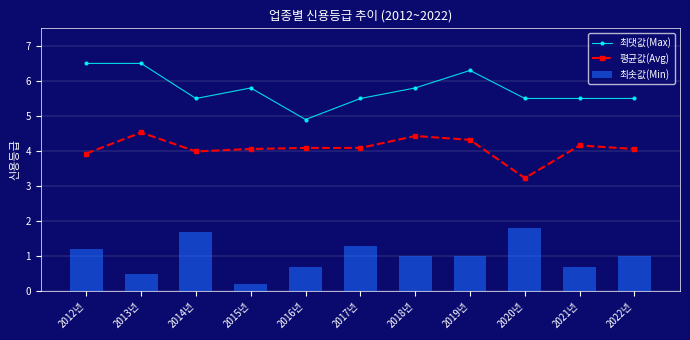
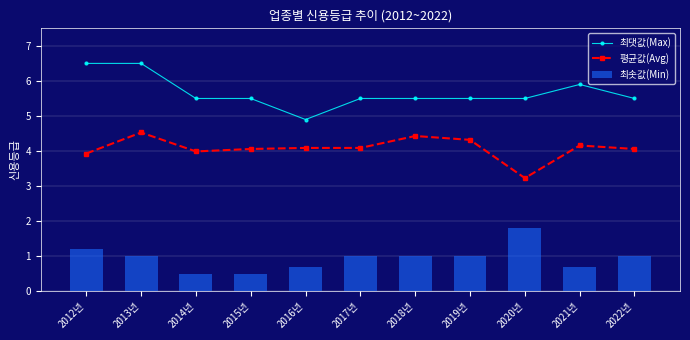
  {
    "최솟값(Min)": {
      "2012년": 1.2,
-     "2013년": 0.5,
-     "2014년": 1.7,
-     "2015년": 0.2,
+     "2013년": 1.0,
+     "2014년": 0.5,
+     "2015년": 0.5,
      "2016년": 0.7,
-     "2017년": 1.3,
+     "2017년": 1.0,
      "2018년": 1.0,
      "2019년": 1.0,
      "2020년": 1.8,
      "2021년": 0.7,
      "2022년": 1.0
    },
    "최댓값(Max)": {
      "2012년": 6.5,
      "2013년": 6.5,
      "2014년": 5.5,
-     "2015년": 5.8,
+     "2015년": 5.5,
      "2016년": 4.9,
      "2017년": 5.5,
-     "2018년": 5.8,
-     "2019년": 6.3,
+     "2018년": 5.5,
+     "2019년": 5.5,
      "2020년": 5.5,
-     "2021년": 5.5,
+     "2021년": 5.9,
      "2022년": 5.5
    },
    "평균값(Avg)": {
      "2012년": 3.9,
      "2013년": 4.5,
      "2014년": 4.0,
      "2015년": 4.1,
      "2016년": 4.1,
      "2017년": 4.1,
      "2018년": 4.4,
      "2019년": 4.3,
      "2020년": 3.2,
      "2021년": 4.2,
      "2022년": 4.1
    }
  }
